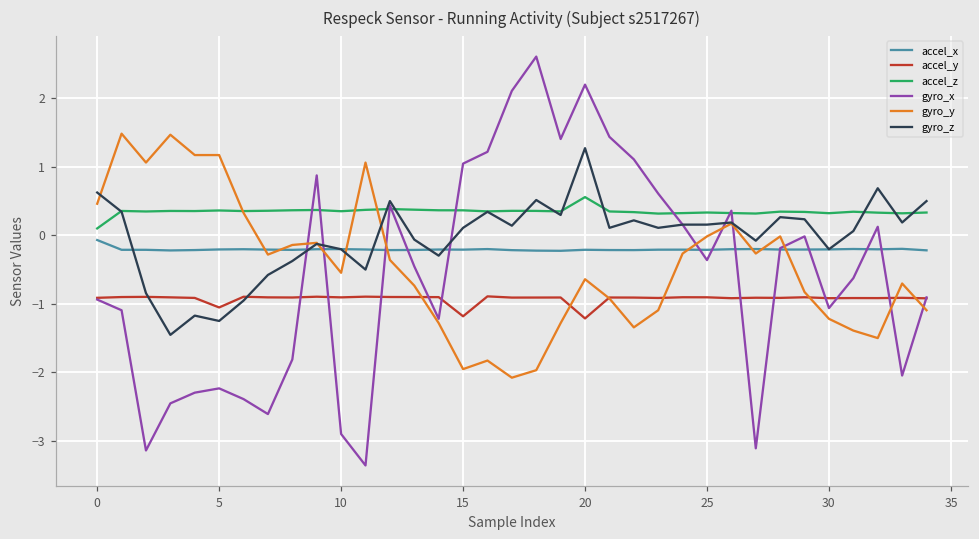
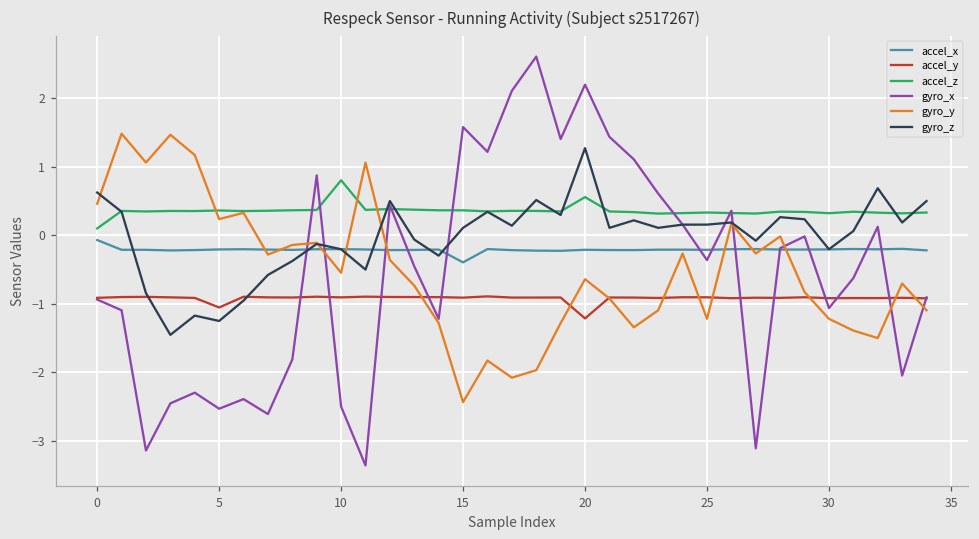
  {
    "accel_x": {
      "0": -0.1,
      "5": -0.2,
-     "15": -0.2,
+     "15": -0.4,
      "20": -0.2,
      "25": -0.2
    },
    "accel_y": {
      "5": -1.1,
      "10": -0.9,
-     "15": -1.2,
+     "15": -0.9,
      "20": -1.2,
      "25": -0.9,
      "30": -0.9
    },
    "accel_z": {
      "0": 0.1,
      "5": 0.4,
-     "10": 0.4,
+     "10": 0.8,
      "15": 0.4,
      "20": 0.6,
      "25": 0.3,
      "30": 0.3
    },
    "gyro_x": {
-     "5": -2.2,
-     "10": -2.9,
-     "15": 1.0,
+     "5": -2.5,
+     "10": -2.5,
+     "15": 1.6,
      "20": 2.2,
      "25": -0.4,
      "30": -1.1
    },
    "gyro_y": {
      "0": 0.5,
-     "5": 1.2,
+     "5": 0.2,
      "10": -0.5,
-     "15": -2.0,
+     "15": -2.4,
      "20": -0.6,
-     "25": 0.0,
+     "25": -1.2,
      "30": -1.2
    },
    "gyro_z": {
      "0": 0.6,
      "5": -1.3,
      "15": 0.1,
      "20": 1.3,
      "25": 0.2
    }
  }
